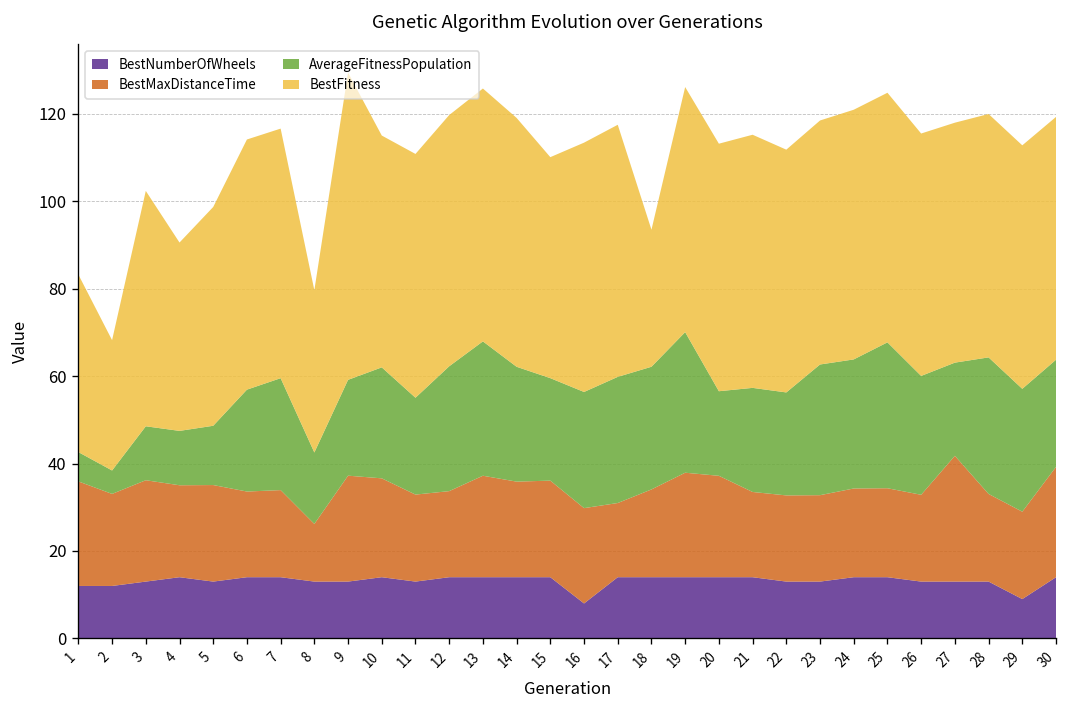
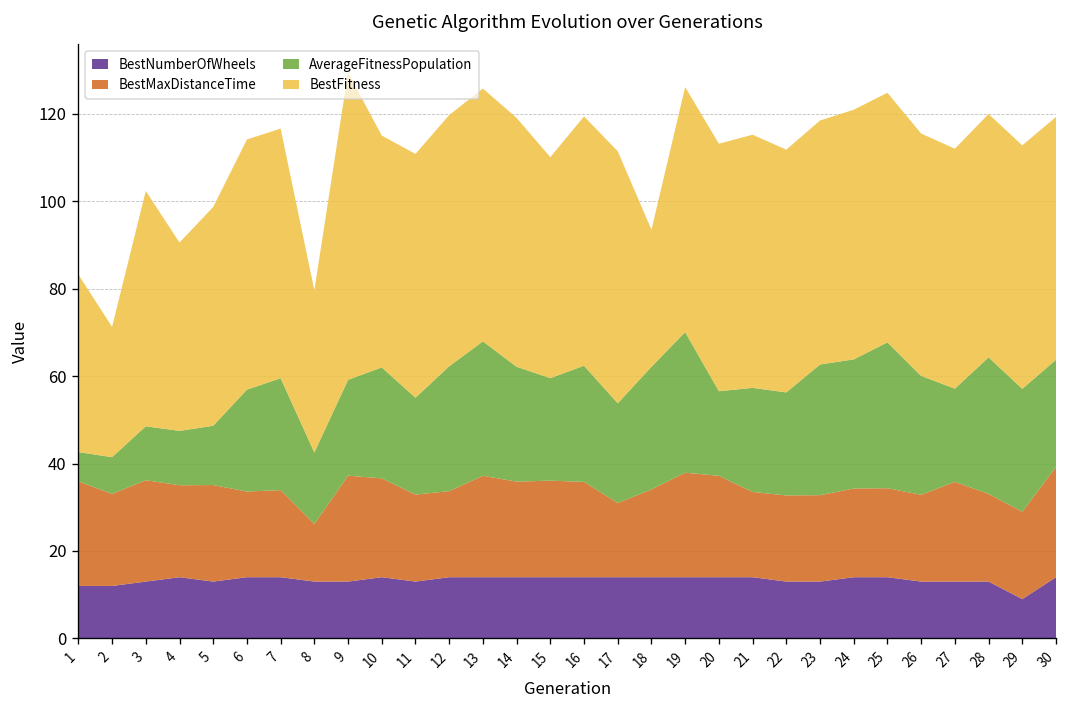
  {
    "BestNumberOfWheels": {
      "1": 12,
      "2": 12,
      "3": 13,
      "4": 14,
      "5": 13,
      "6": 14,
      "7": 14,
      "8": 13,
      "9": 13,
      "10": 14,
      "11": 13,
      "12": 14,
      "13": 14,
      "14": 14,
      "15": 14,
-     "16": 8,
+     "16": 14,
      "17": 14,
      "18": 14,
      "19": 14,
      "20": 14,
      "21": 14,
      "22": 13,
      "23": 13,
      "24": 14,
      "25": 14,
      "26": 13,
      "27": 13,
      "28": 13,
      "29": 9,
      "30": 14
    },
    "BestMaxDistanceTime": {
      "1": 24,
      "2": 21,
      "3": 23,
      "4": 21,
      "5": 22,
      "6": 20,
      "7": 20,
      "8": 13,
      "9": 24,
      "10": 23,
      "11": 20,
      "12": 20,
      "13": 23,
      "14": 22,
      "15": 22,
      "16": 22,
      "17": 17,
      "18": 20,
      "19": 24,
      "20": 23,
      "21": 19,
      "22": 20,
      "23": 20,
      "24": 20,
      "25": 20,
      "26": 20,
-     "27": 29,
+     "27": 23,
      "28": 20,
      "29": 20,
      "30": 25
    },
    "AverageFitnessPopulation": {
      "1": 7,
-     "2": 5,
+     "2": 8,
      "3": 12,
      "4": 12,
      "5": 14,
      "6": 23,
      "7": 26,
      "8": 16,
      "9": 22,
      "10": 25,
      "11": 22,
      "12": 29,
      "13": 31,
      "14": 26,
      "15": 23,
      "16": 27,
-     "17": 29,
+     "17": 23,
      "18": 28,
      "19": 32,
      "20": 19,
      "21": 24,
      "22": 24,
      "23": 30,
      "24": 30,
      "25": 33,
      "26": 27,
      "27": 21,
      "28": 31,
      "29": 28,
      "30": 25
    },
    "BestFitness": {
      "1": 41,
      "2": 30,
      "3": 54,
      "4": 43,
      "5": 50,
      "6": 57,
      "7": 57,
      "8": 37,
      "10": 53,
      "11": 56,
      "12": 57,
      "13": 58,
      "14": 57,
      "15": 51,
      "16": 57,
      "17": 58,
      "18": 31,
      "19": 56,
      "20": 57,
      "21": 58,
      "22": 56,
      "23": 56,
      "24": 57,
      "25": 57,
      "26": 55,
      "27": 55,
      "28": 56,
      "29": 56,
      "30": 56
    }
  }
